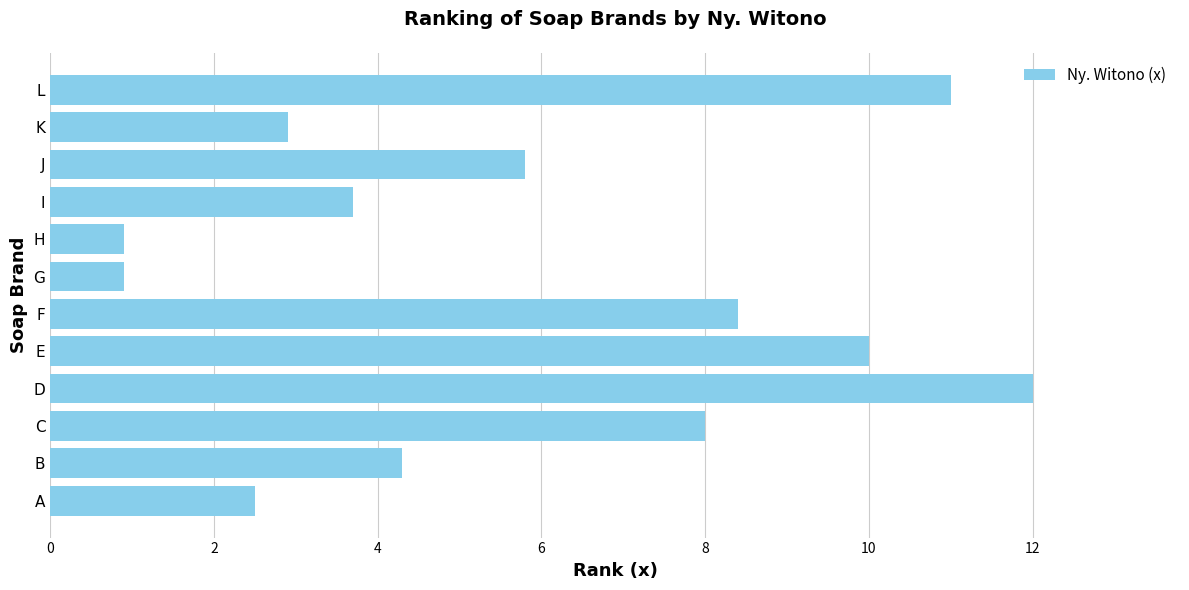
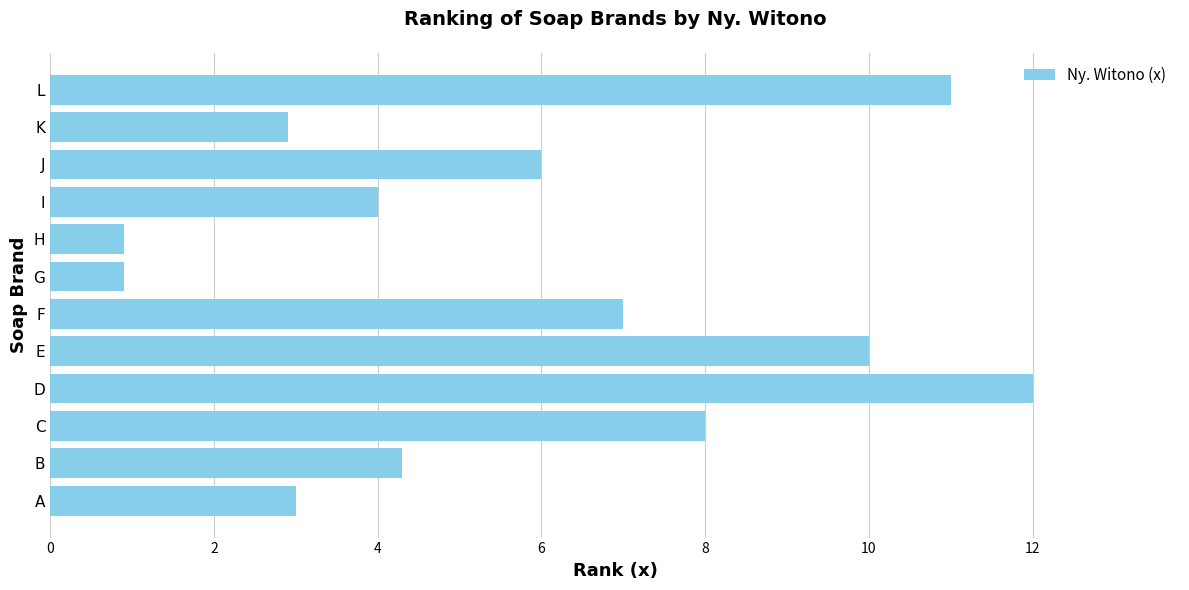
  {
    "L": 11.0,
    "K": 2.9,
-   "J": 5.8,
-   "I": 3.7,
+   "J": 6.0,
+   "I": 4.0,
    "H": 0.9,
    "G": 0.9,
-   "F": 8.4,
+   "F": 7.0,
    "E": 10.0,
    "D": 12.0,
    "C": 8.0,
    "B": 4.3,
-   "A": 2.5
+   "A": 3.0
  }
